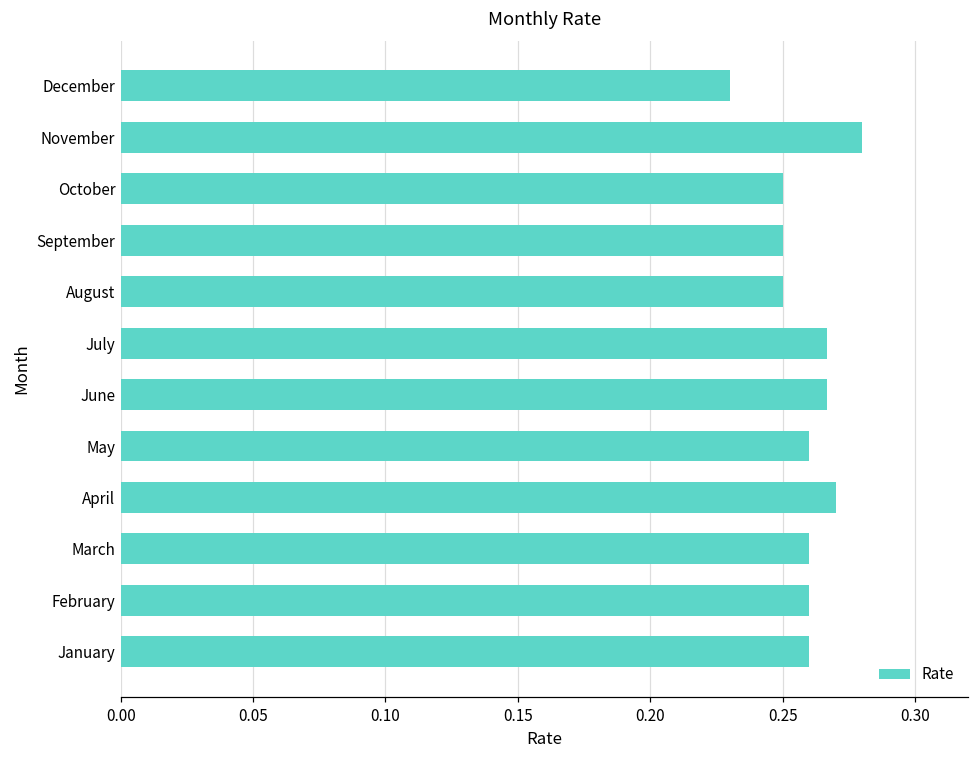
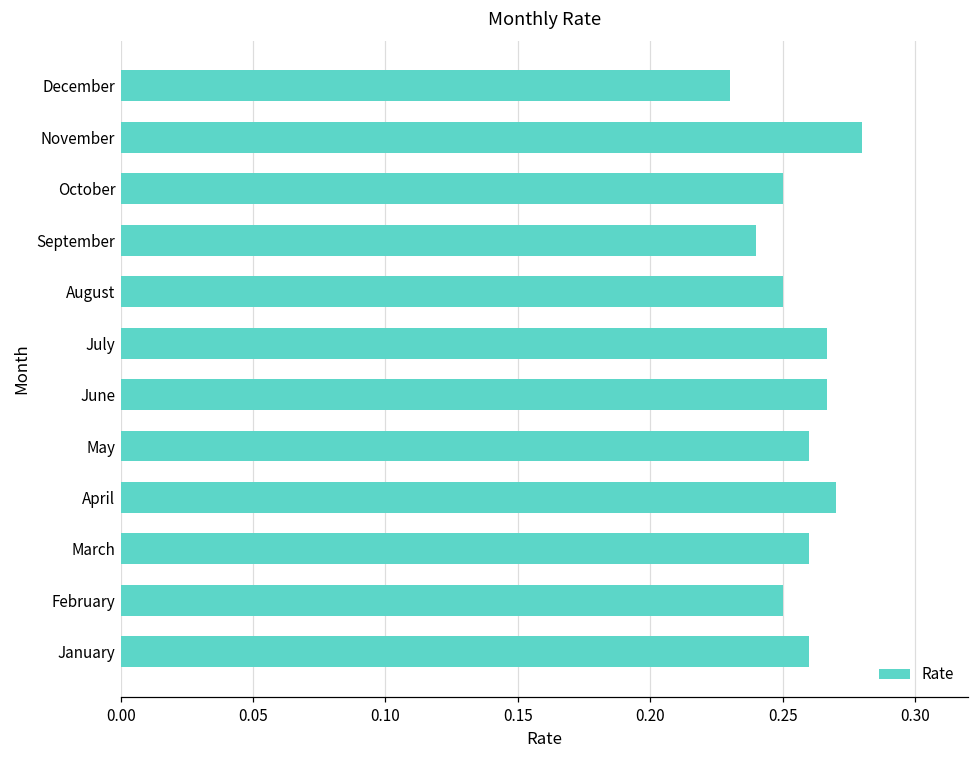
  {
    "December": 0.23,
    "November": 0.28,
    "October": 0.25,
-   "September": 0.25,
+   "September": 0.24,
    "August": 0.25,
    "July": 0.267,
    "June": 0.267,
    "May": 0.26,
    "April": 0.27,
    "March": 0.26,
-   "February": 0.26,
+   "February": 0.25,
    "January": 0.26
  }
